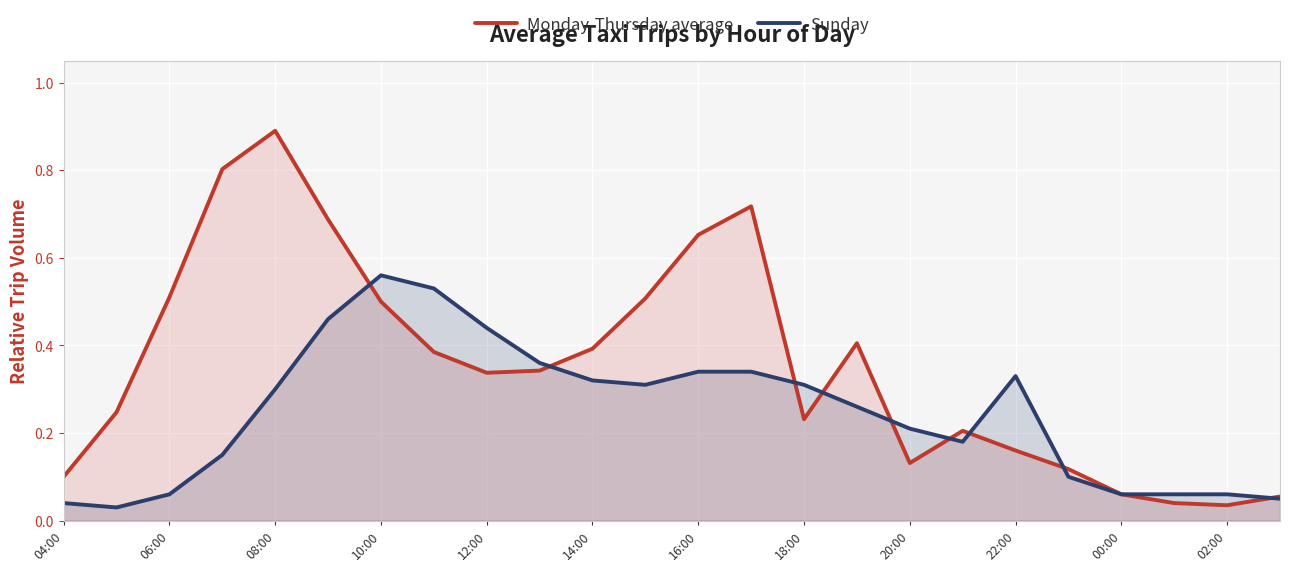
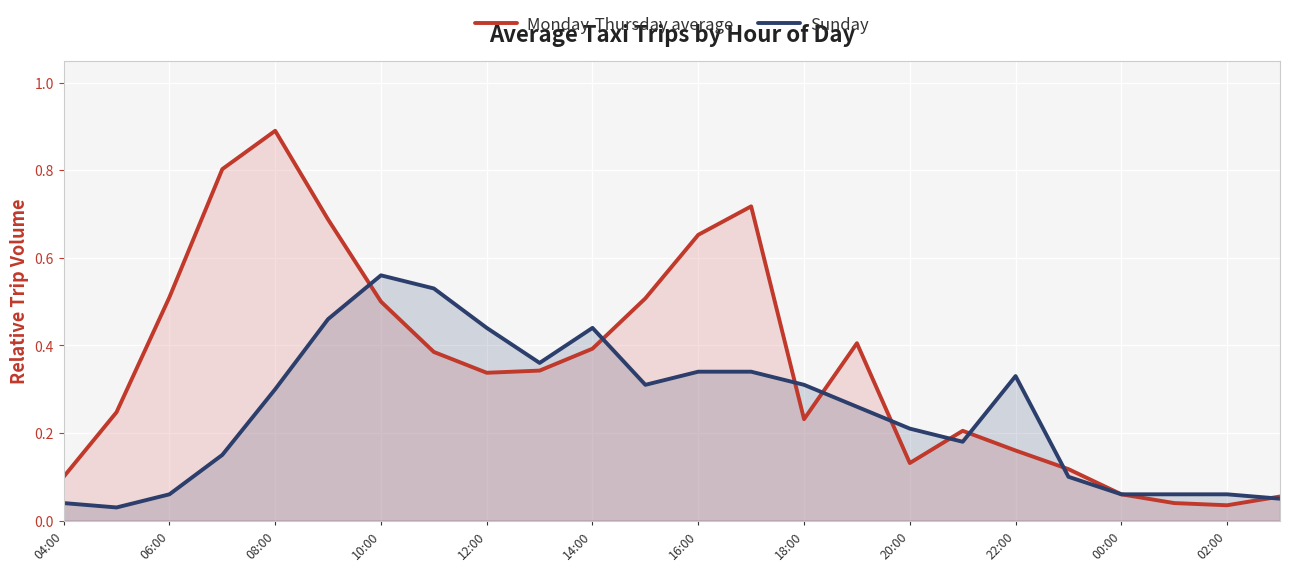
  {
    "Monday-Thursday average": {
      "04:00": 0.10,
      "06:00": 0.51,
      "08:00": 0.89,
      "10:00": 0.50,
      "12:00": 0.34,
      "14:00": 0.39,
      "16:00": 0.65,
      "18:00": 0.23,
      "20:00": 0.13,
      "22:00": 0.16,
      "02:00": 0.04
    },
    "Sunday": {
      "04:00": 0.04,
      "06:00": 0.06,
      "08:00": 0.30,
      "10:00": 0.56,
      "12:00": 0.44,
-     "14:00": 0.32,
+     "14:00": 0.44,
      "16:00": 0.34,
      "18:00": 0.31,
      "20:00": 0.21,
      "22:00": 0.33,
      "02:00": 0.06
    }
  }
